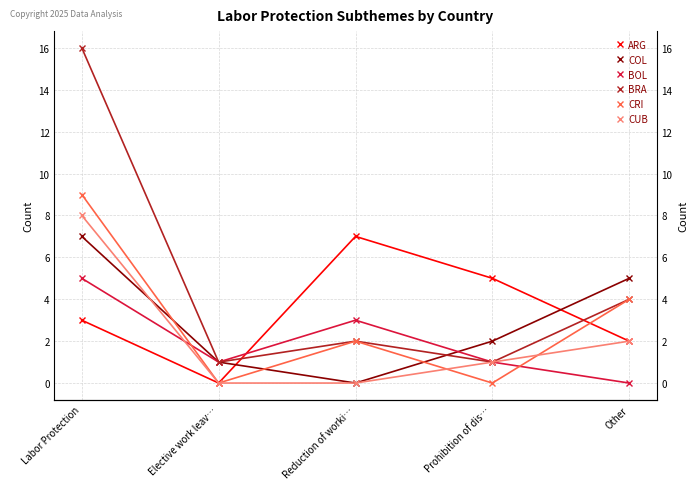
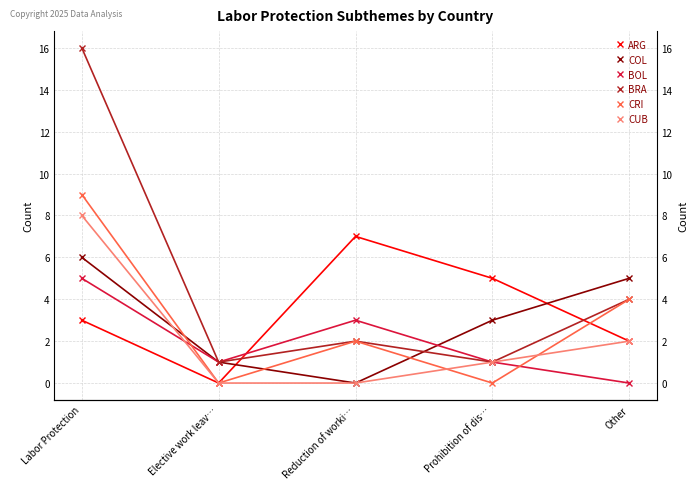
  {
    "ARG": {
      "Labor Protection": 3,
      "Reduction of worki…": 7,
      "Prohibition of dis…": 5
    },
    "COL": {
-     "Labor Protection": 7,
-     "Prohibition of dis…": 2,
+     "Labor Protection": 6,
+     "Prohibition of dis…": 3,
      "Other": 5
    }
  }
